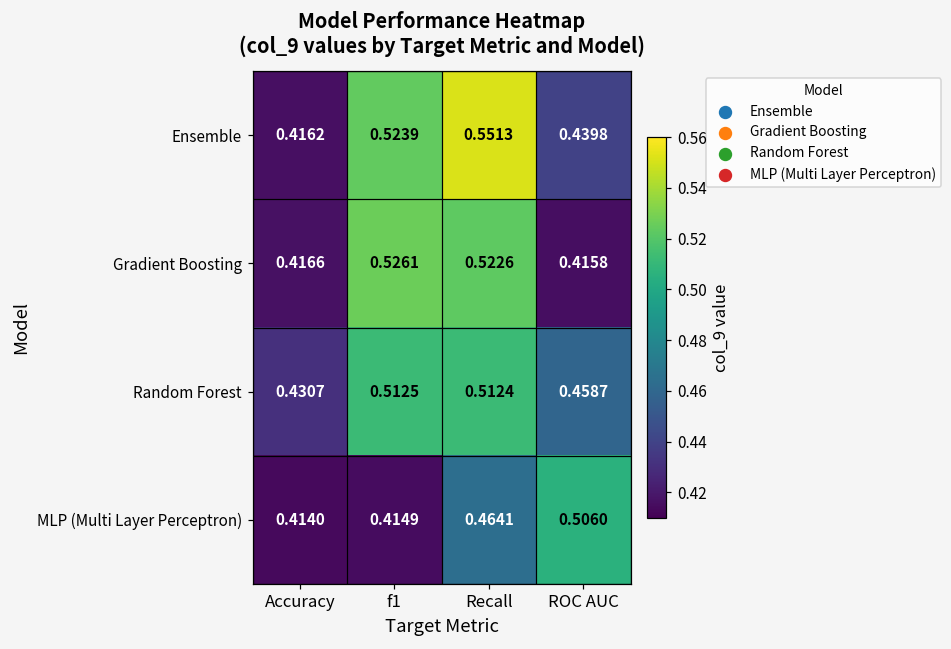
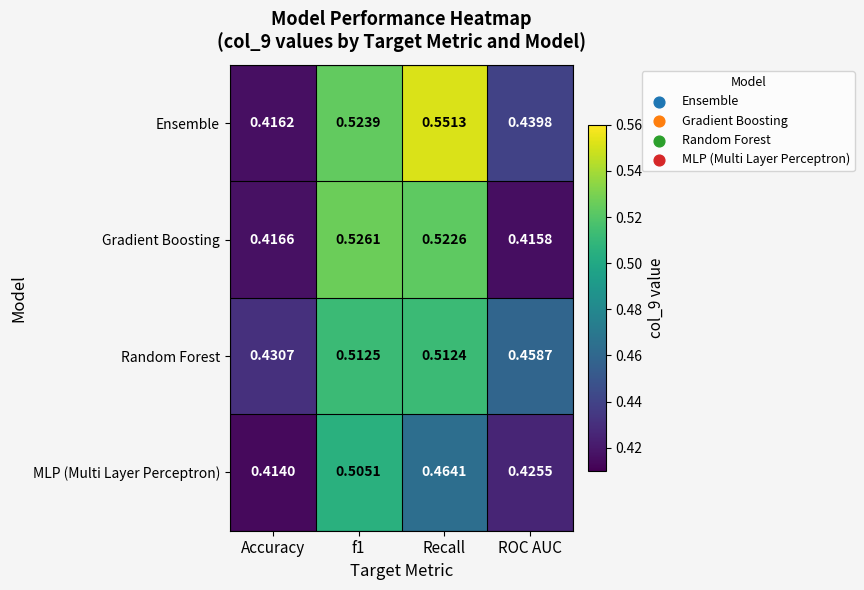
  {
    "Ensemble": {
      "Accuracy": 0.4162,
      "f1": 0.5239,
      "Recall": 0.5513,
      "ROC AUC": 0.4398
    },
    "Gradient Boosting": {
      "Accuracy": 0.4166,
      "f1": 0.5261,
      "Recall": 0.5226,
      "ROC AUC": 0.4158
    },
    "Random Forest": {
      "Accuracy": 0.4307,
      "f1": 0.5125,
      "Recall": 0.5124,
      "ROC AUC": 0.4587
    },
    "MLP (Multi Layer Perceptron)": {
      "Accuracy": 0.4140,
-     "f1": 0.4149,
+     "f1": 0.5051,
      "Recall": 0.4641,
-     "ROC AUC": 0.5060
+     "ROC AUC": 0.4255
    }
  }
